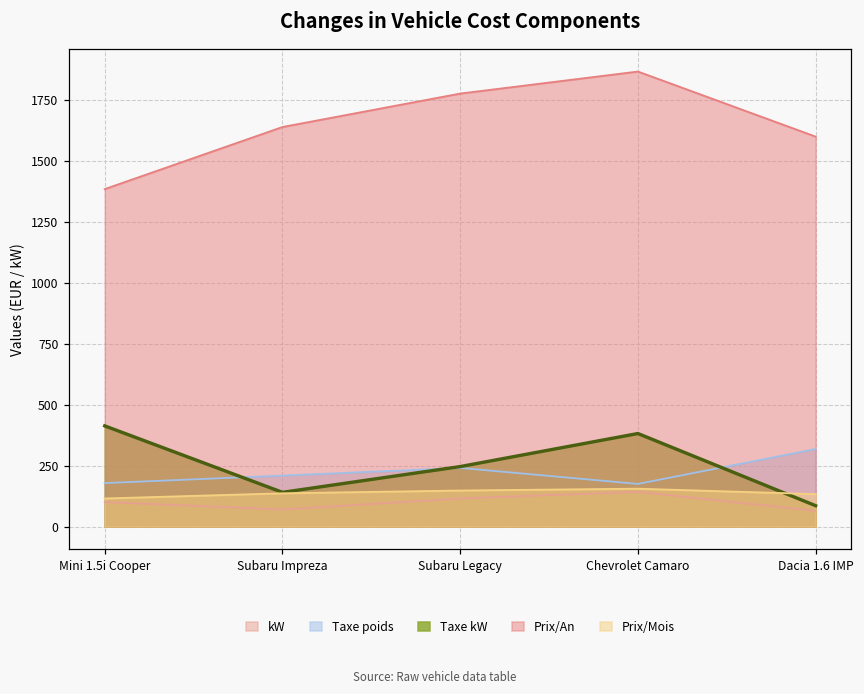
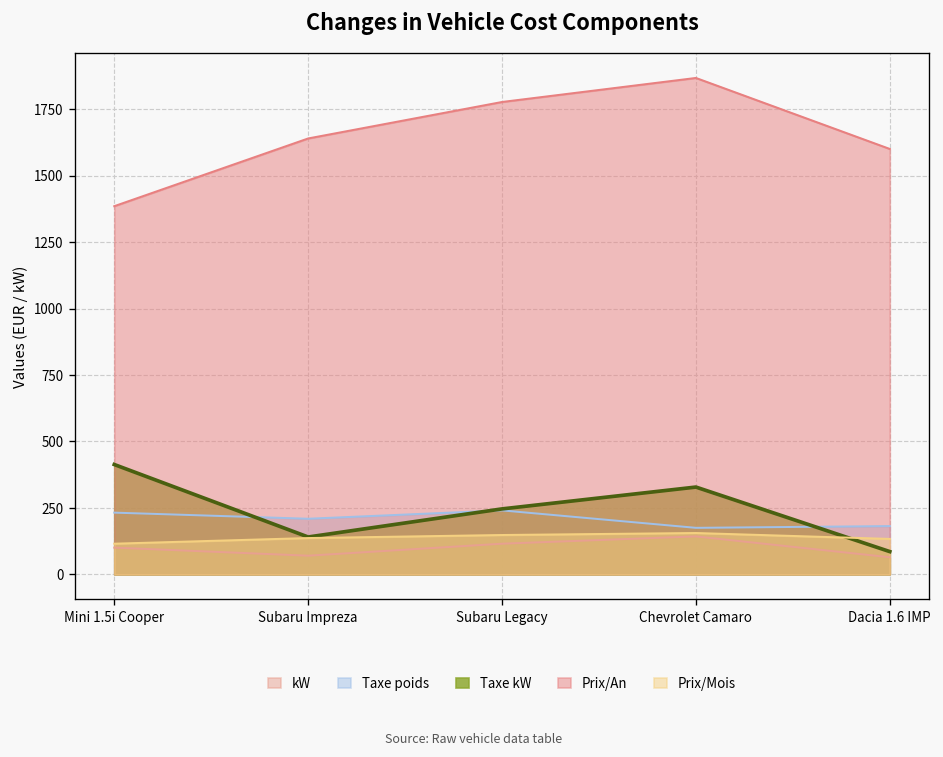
  {
    "Taxe poids": {
-     "Mini 1.5i Cooper": 180,
+     "Mini 1.5i Cooper": 230,
      "Subaru Impreza": 210,
      "Chevrolet Camaro": 180,
-     "Dacia 1.6 IMP": 320
+     "Dacia 1.6 IMP": 180
    },
    "Taxe kW": {
      "Mini 1.5i Cooper": 410,
-     "Chevrolet Camaro": 380,
+     "Chevrolet Camaro": 330,
      "Dacia 1.6 IMP": 90
    }
  }
